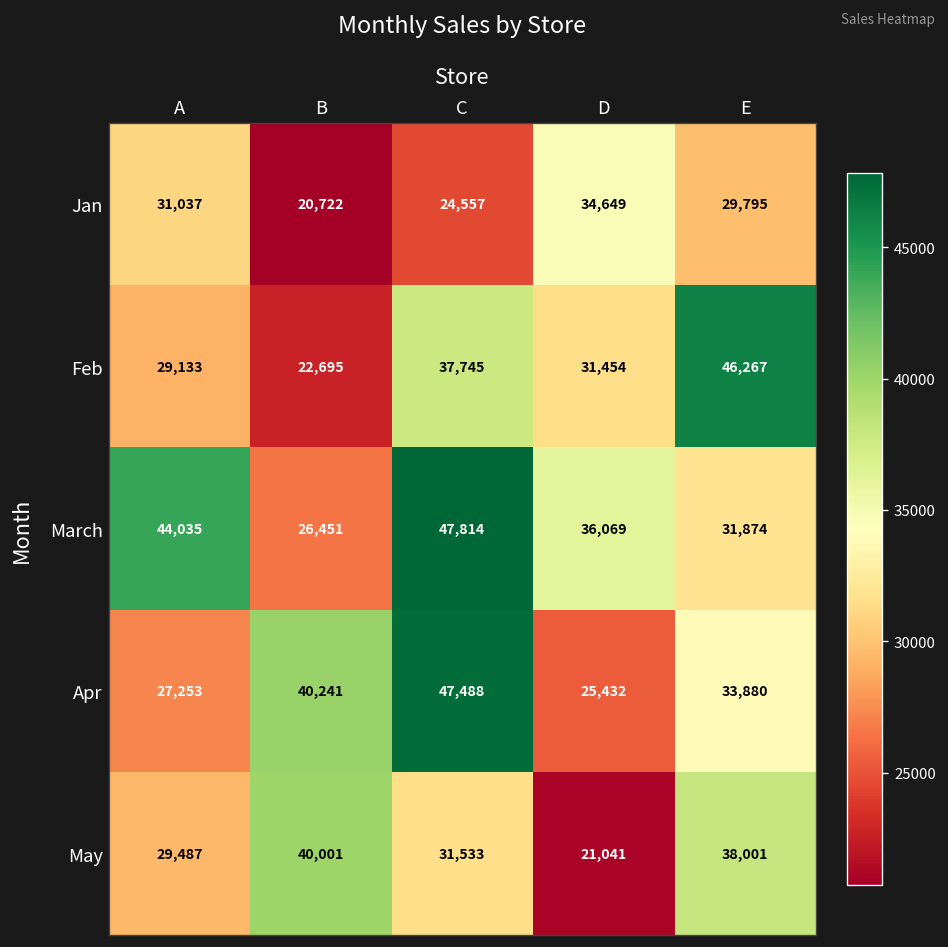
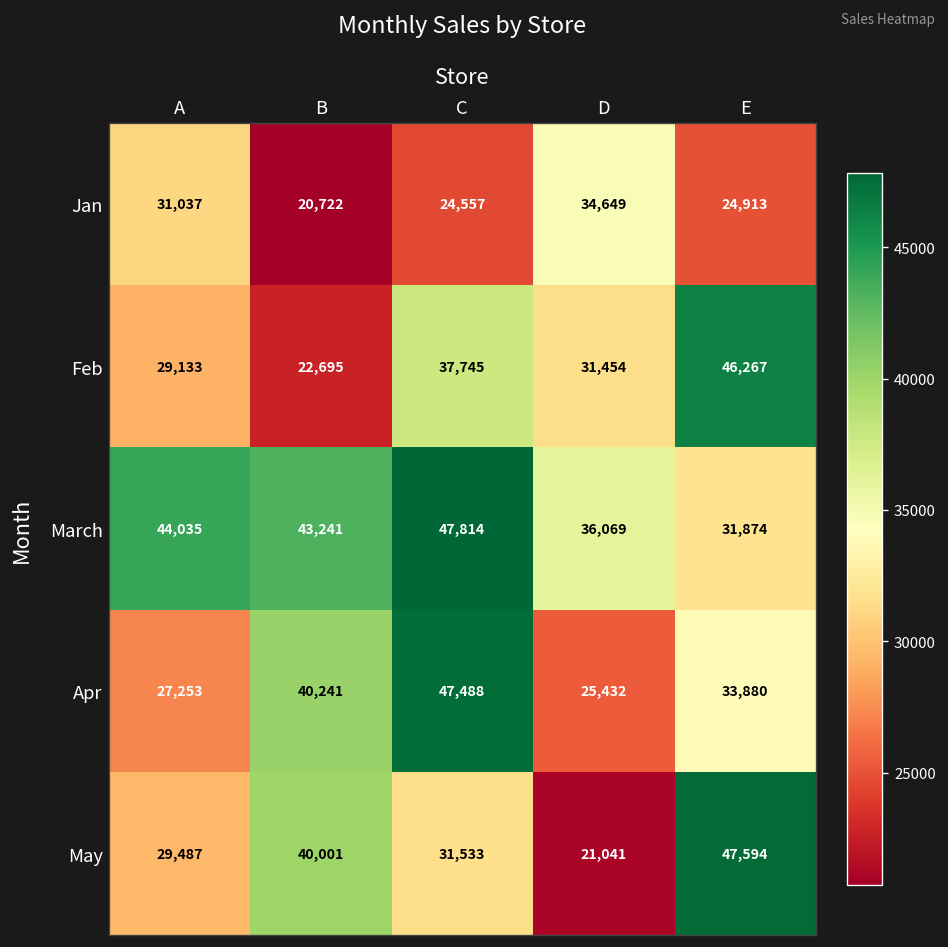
  {
    "Jan": {
      "A": "31,037",
      "B": "20,722",
      "C": "24,557",
      "D": "34,649",
-     "E": "29,795"
+     "E": "24,913"
    },
    "Feb": {
      "A": "29,133",
      "B": "22,695",
      "C": "37,745",
      "D": "31,454",
      "E": "46,267"
    },
    "March": {
      "A": "44,035",
-     "B": "26,451",
+     "B": "43,241",
      "C": "47,814",
      "D": "36,069",
      "E": "31,874"
    },
    "Apr": {
      "A": "27,253",
      "B": "40,241",
      "C": "47,488",
      "D": "25,432",
      "E": "33,880"
    },
    "May": {
      "A": "29,487",
      "B": "40,001",
      "C": "31,533",
      "D": "21,041",
-     "E": "38,001"
+     "E": "47,594"
    }
  }
